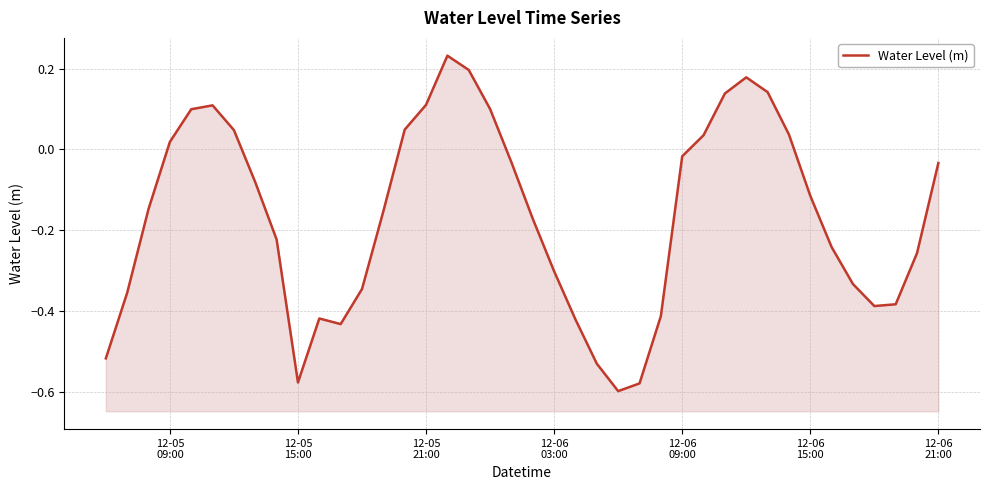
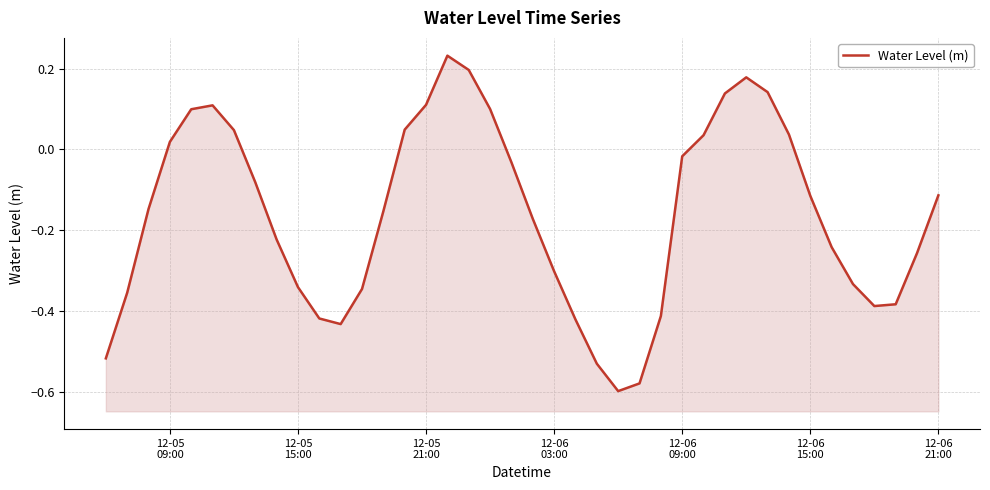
  {
    "12-05 09:00": 0.02,
-   "12-05 15:00": -0.58,
+   "12-05 15:00": -0.34,
    "12-05 21:00": 0.11,
    "12-06 03:00": -0.30,
    "12-06 09:00": -0.02,
    "12-06 15:00": -0.11,
-   "12-06 21:00": -0.03
+   "12-06 21:00": -0.11
  }
